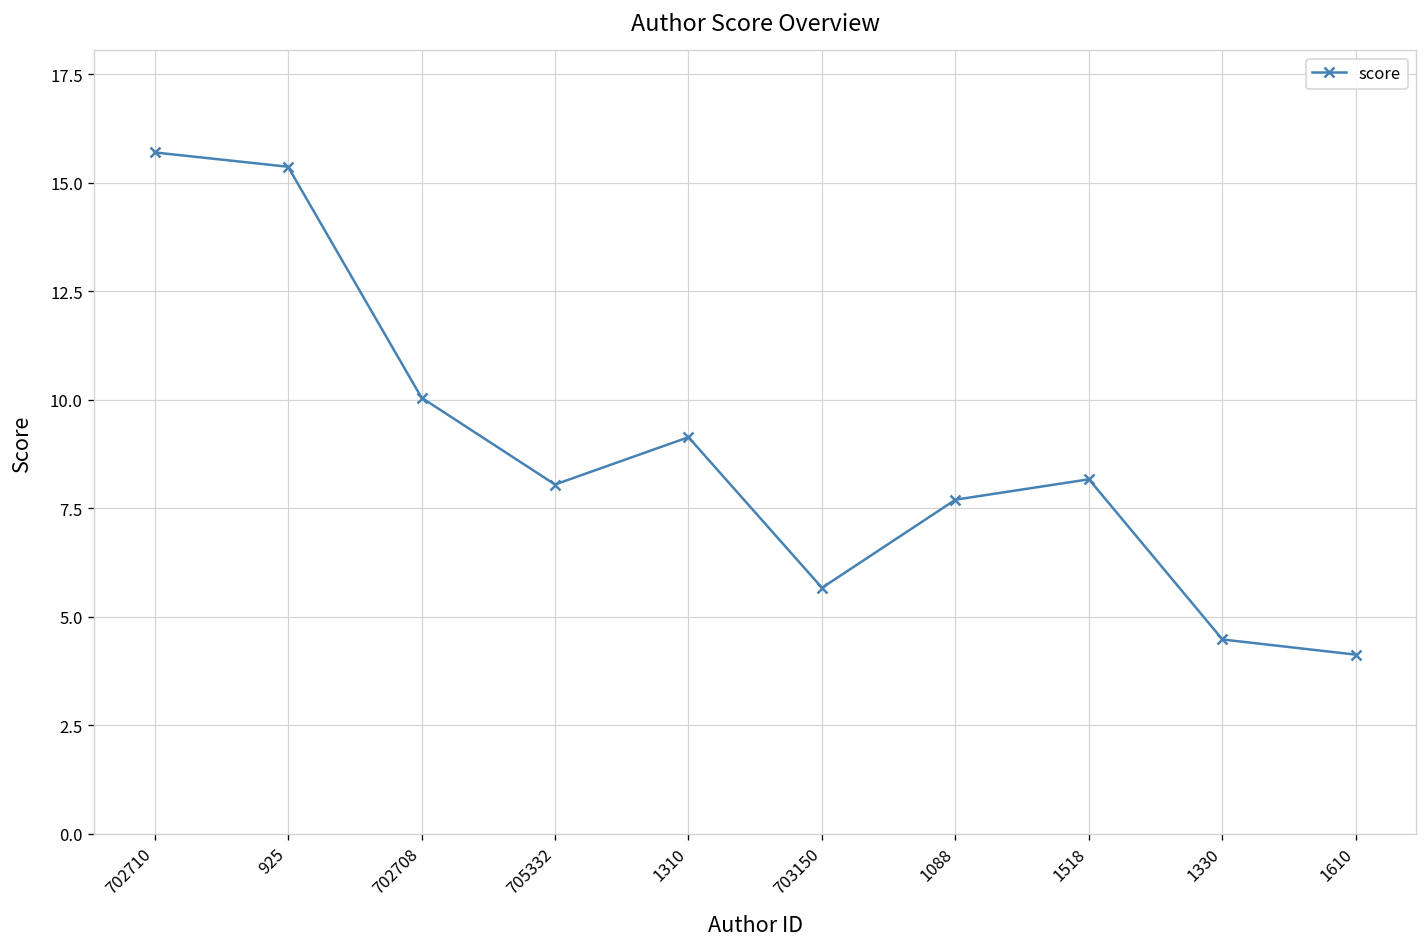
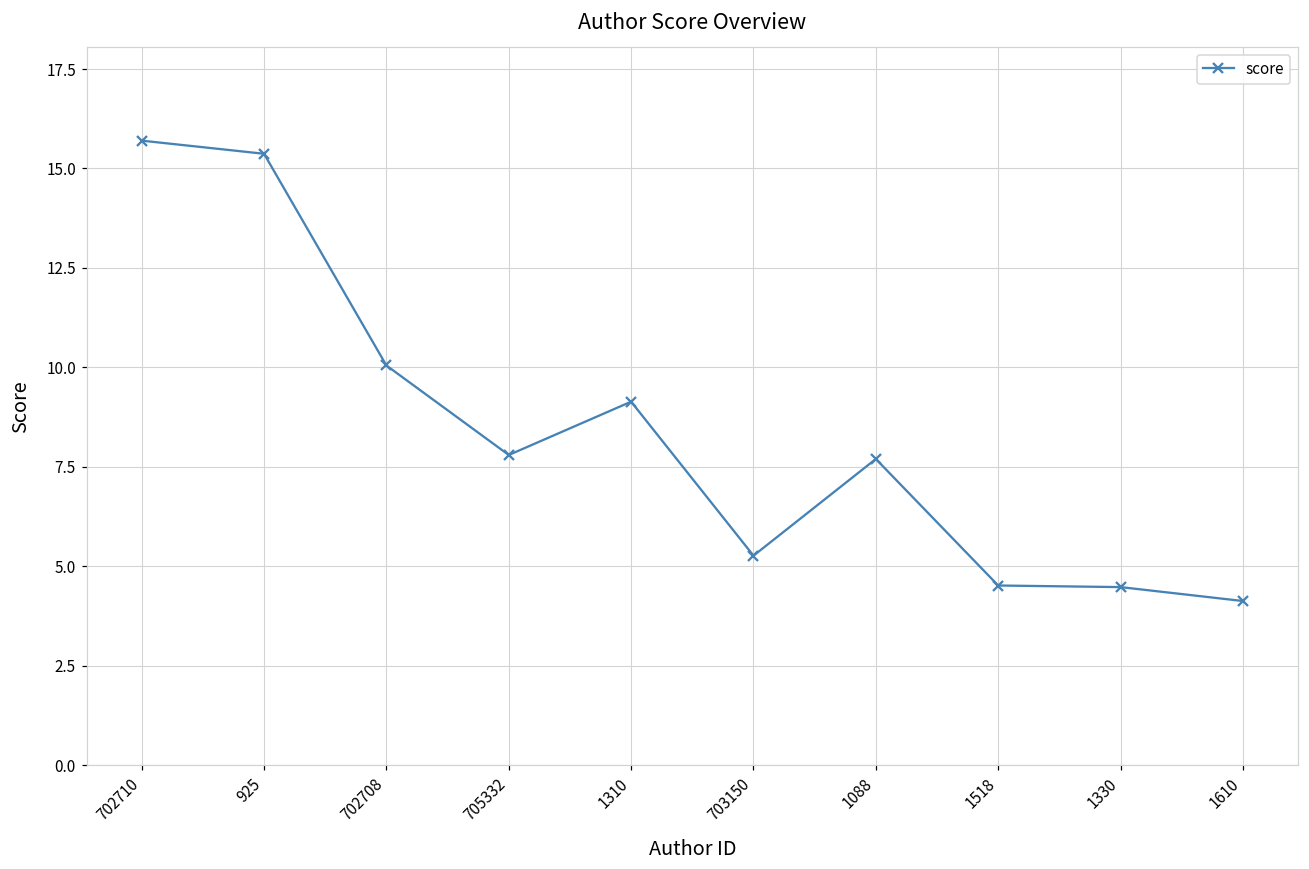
  {
    "702710": 15.7,
    "925": 15.4,
    "702708": 10.1,
-   "705332": 8.1,
+   "705332": 7.8,
    "1310": 9.1,
-   "703150": 5.7,
+   "703150": 5.3,
    "1088": 7.7,
-   "1518": 8.2,
+   "1518": 4.5,
    "1330": 4.5,
    "1610": 4.1
  }
